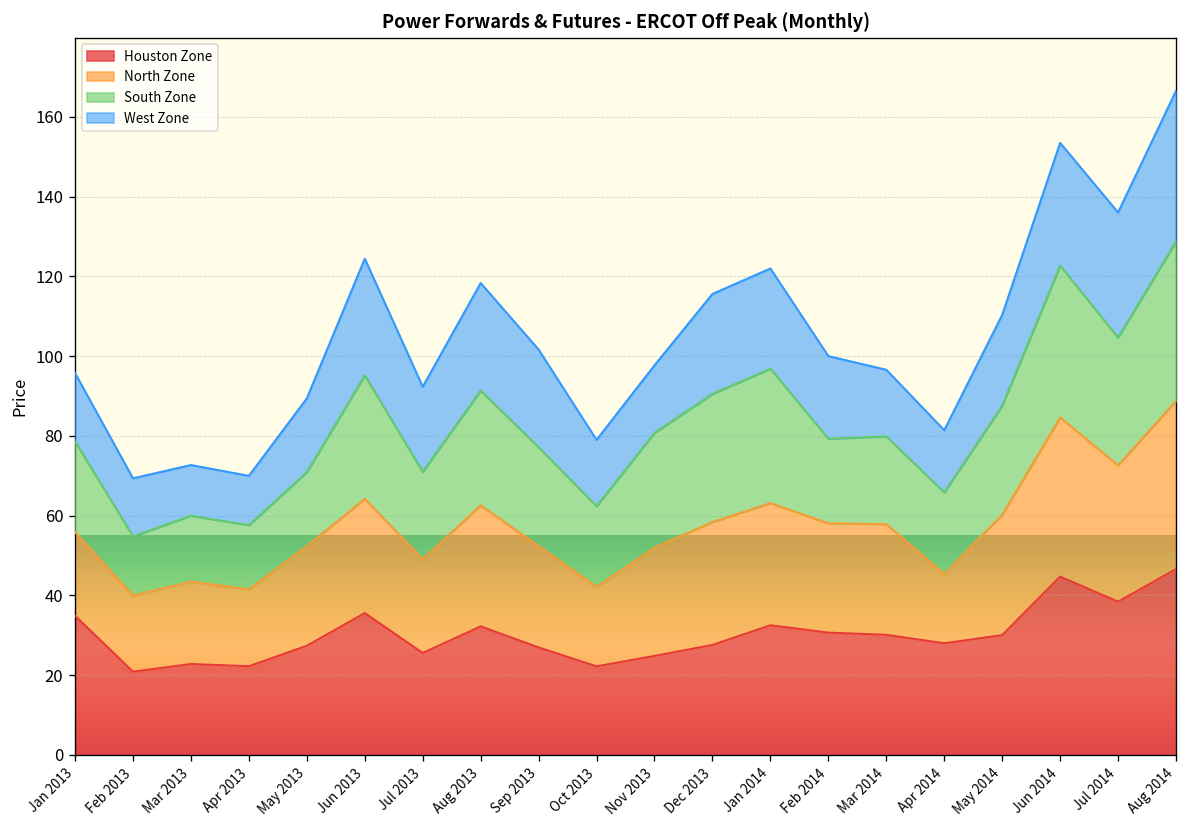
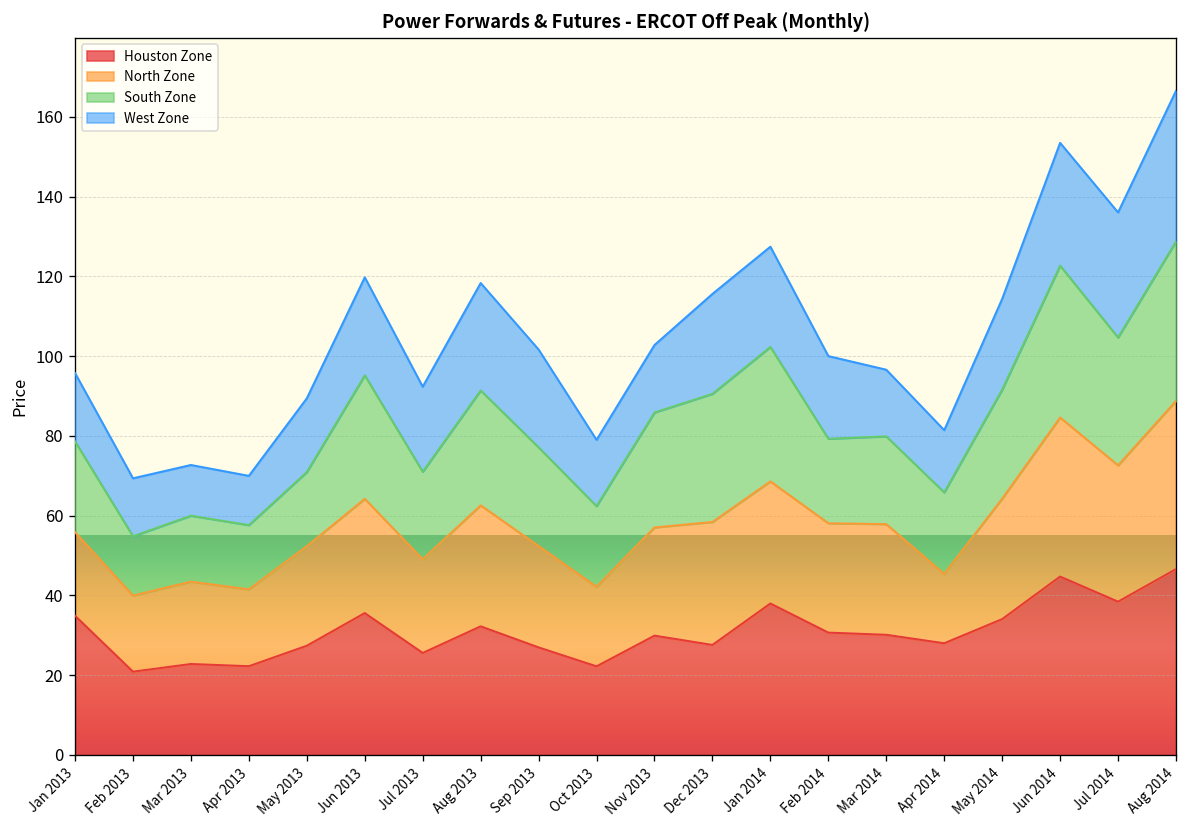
  {
    "Houston Zone": {
      "Jan 2013": 35,
      "Feb 2013": 21,
      "Mar 2013": 23,
      "Apr 2013": 22,
      "May 2013": 27,
      "Jun 2013": 36,
      "Jul 2013": 26,
      "Aug 2013": 32,
      "Sep 2013": 27,
      "Oct 2013": 22,
-     "Nov 2013": 25,
+     "Nov 2013": 30,
      "Dec 2013": 28,
-     "Jan 2014": 33,
+     "Jan 2014": 38,
      "Feb 2014": 31,
      "Mar 2014": 30,
      "Apr 2014": 28,
-     "May 2014": 30,
+     "May 2014": 34,
      "Jun 2014": 45,
      "Jul 2014": 38,
      "Aug 2014": 47
    },
    "North Zone": {
      "Jan 2013": 21,
      "Feb 2013": 19,
      "Mar 2013": 21,
      "Apr 2013": 19,
      "May 2013": 25,
      "Jun 2013": 29,
      "Jul 2013": 23,
      "Aug 2013": 30,
      "Sep 2013": 25,
      "Oct 2013": 20,
      "Nov 2013": 27,
      "Dec 2013": 31,
      "Jan 2014": 31,
      "Feb 2014": 27,
      "Mar 2014": 28,
      "Apr 2014": 17,
      "May 2014": 30,
      "Jun 2014": 40,
      "Jul 2014": 34,
      "Aug 2014": 42
    },
    "South Zone": {
      "Jan 2013": 23,
      "Feb 2013": 15,
      "Mar 2013": 17,
      "Apr 2013": 16,
      "May 2013": 19,
      "Jun 2013": 31,
      "Jul 2013": 22,
      "Aug 2013": 29,
      "Sep 2013": 25,
      "Oct 2013": 20,
      "Nov 2013": 29,
      "Dec 2013": 32,
      "Jan 2014": 34,
      "Feb 2014": 21,
      "Mar 2014": 22,
      "Apr 2014": 20,
      "May 2014": 27,
      "Jun 2014": 38,
      "Jul 2014": 32,
      "Aug 2014": 40
    },
    "West Zone": {
      "Jan 2013": 17,
      "Feb 2013": 15,
      "Mar 2013": 13,
      "Apr 2013": 12,
      "May 2013": 19,
-     "Jun 2013": 29,
+     "Jun 2013": 25,
      "Jul 2013": 21,
      "Aug 2013": 27,
      "Sep 2013": 25,
      "Oct 2013": 17,
      "Nov 2013": 17,
      "Dec 2013": 25,
      "Jan 2014": 25,
      "Feb 2014": 21,
      "Mar 2014": 17,
      "Apr 2014": 16,
      "May 2014": 23,
      "Jun 2014": 31,
      "Jul 2014": 31,
      "Aug 2014": 38
    }
  }
